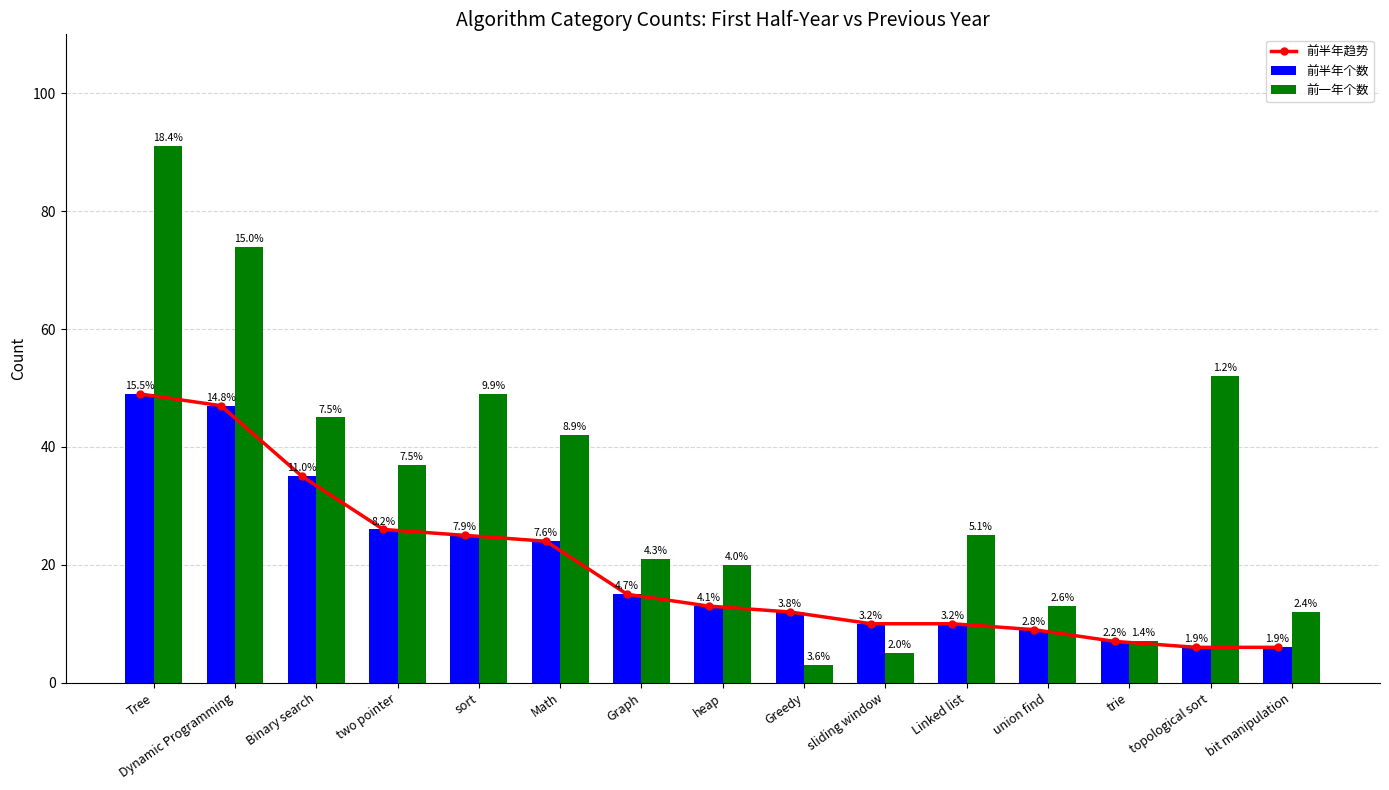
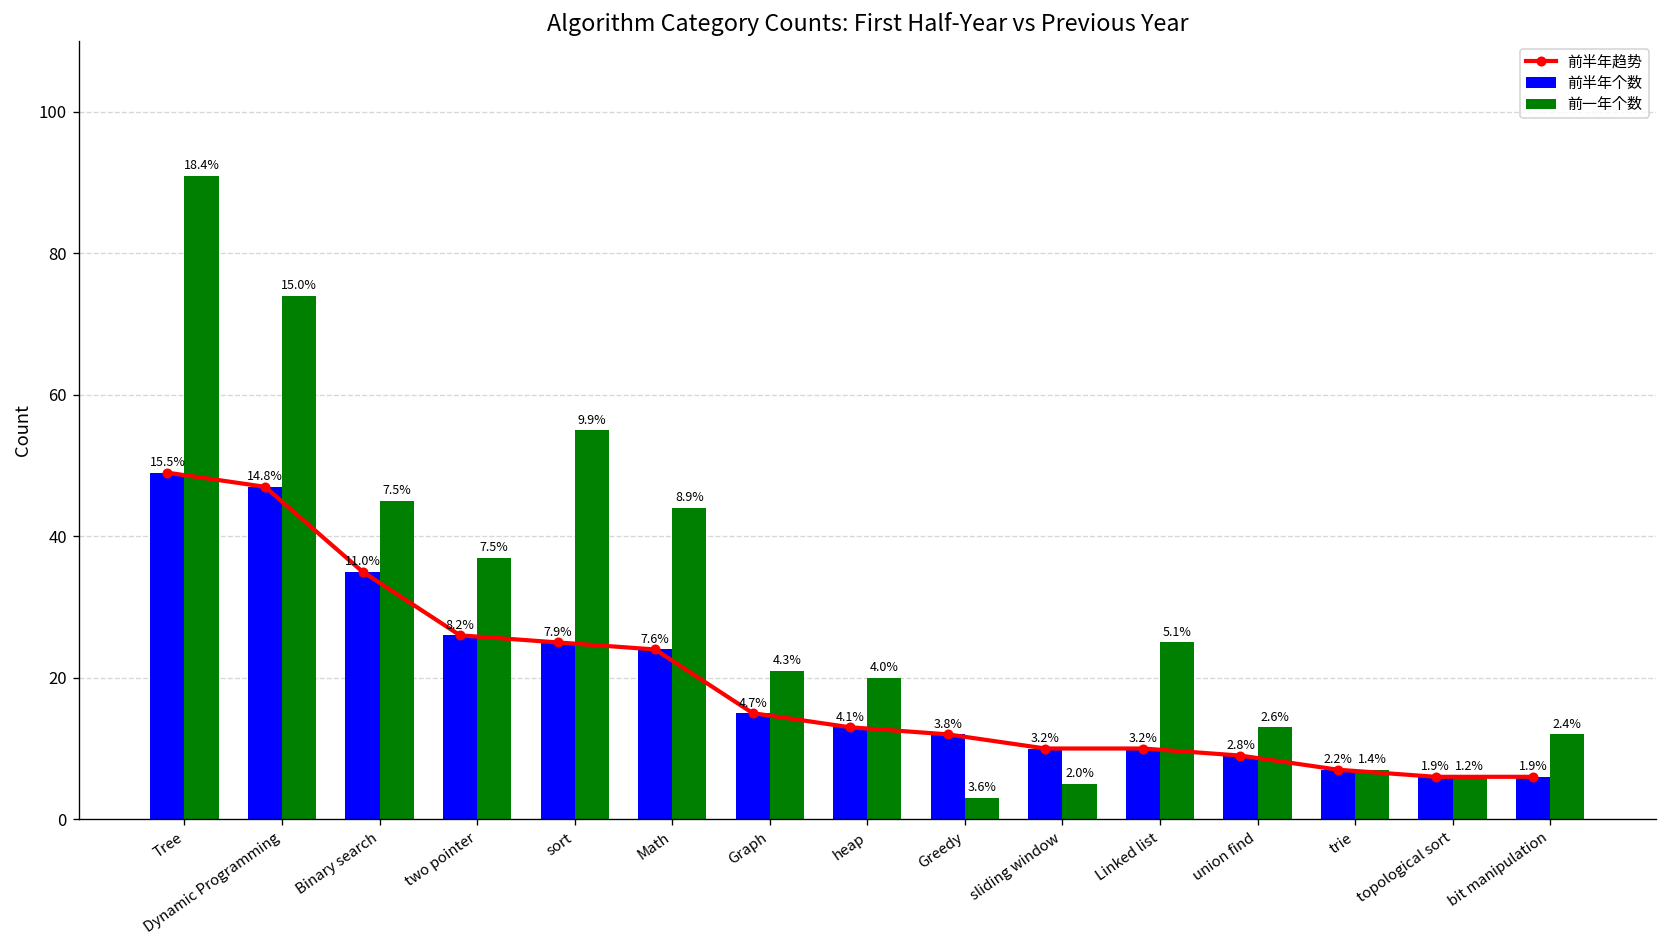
  {
    "前一年个数": {
-     "sort": 49,
-     "Math": 42,
-     "topological sort": 52
+     "sort": 55,
+     "Math": 44,
+     "topological sort": 6
    }
  }
